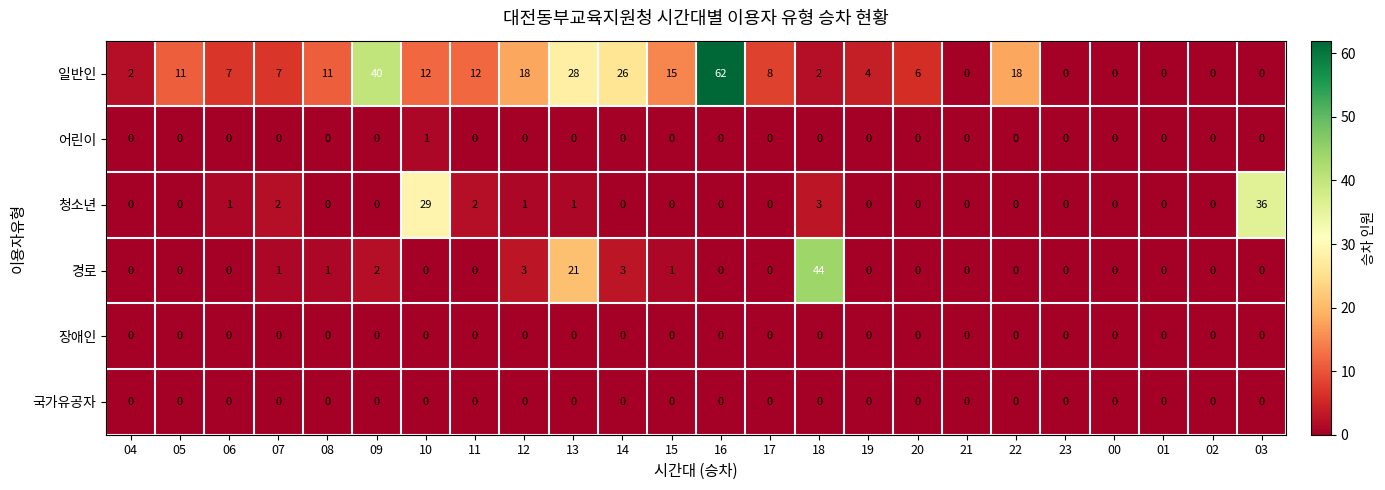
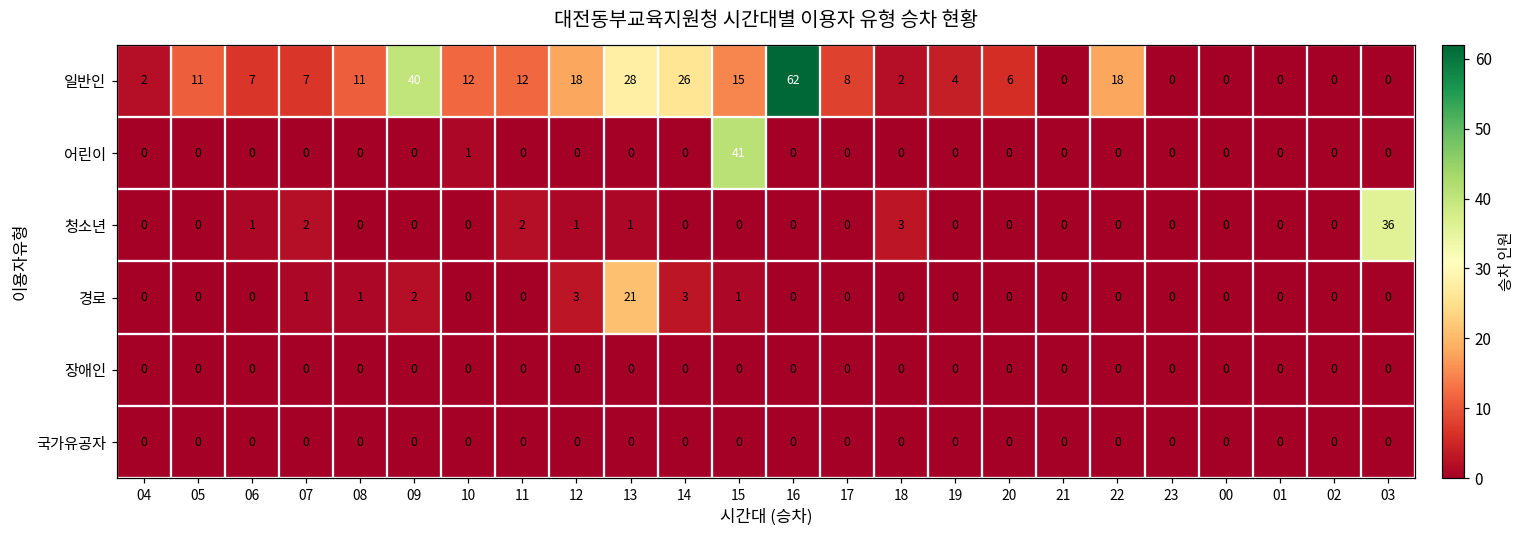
  {
    "일반인": {
      "04": 2,
      "05": 11,
      "06": 7,
      "07": 7,
      "08": 11,
      "09": 40,
      "10": 12,
      "11": 12,
      "12": 18,
      "13": 28,
      "14": 26,
      "15": 15,
      "16": 62,
      "17": 8,
      "18": 2,
      "19": 4,
      "20": 6,
      "21": 0,
      "22": 18,
      "23": 0,
      "00": 0,
      "01": 0,
      "02": 0,
      "03": 0
    },
    "어린이": {
      "04": 0,
      "05": 0,
      "06": 0,
      "07": 0,
      "08": 0,
      "09": 0,
      "10": 1,
      "11": 0,
      "12": 0,
      "13": 0,
      "14": 0,
-     "15": 0,
+     "15": 41,
      "16": 0,
      "17": 0,
      "18": 0,
      "19": 0,
      "20": 0,
      "21": 0,
      "22": 0,
      "23": 0,
      "00": 0,
      "01": 0,
      "02": 0,
      "03": 0
    },
    "청소년": {
      "04": 0,
      "05": 0,
      "06": 1,
      "07": 2,
      "08": 0,
      "09": 0,
-     "10": 29,
+     "10": 0,
      "11": 2,
      "12": 1,
      "13": 1,
      "14": 0,
      "15": 0,
      "16": 0,
      "17": 0,
      "18": 3,
      "19": 0,
      "20": 0,
      "21": 0,
      "22": 0,
      "23": 0,
      "00": 0,
      "01": 0,
      "02": 0,
      "03": 36
    },
    "경로": {
      "04": 0,
      "05": 0,
      "06": 0,
      "07": 1,
      "08": 1,
      "09": 2,
      "10": 0,
      "11": 0,
      "12": 3,
      "13": 21,
      "14": 3,
      "15": 1,
      "16": 0,
      "17": 0,
-     "18": 44,
+     "18": 0,
      "19": 0,
      "20": 0,
      "21": 0,
      "22": 0,
      "23": 0,
      "00": 0,
      "01": 0,
      "02": 0,
      "03": 0
    },
    "장애인": {
      "04": 0,
      "05": 0,
      "06": 0,
      "07": 0,
      "08": 0,
      "09": 0,
      "10": 0,
      "11": 0,
      "12": 0,
      "13": 0,
      "14": 0,
      "15": 0,
      "16": 0,
      "17": 0,
      "18": 0,
      "19": 0,
      "20": 0,
      "21": 0,
      "22": 0,
      "23": 0,
      "00": 0,
      "01": 0,
      "02": 0,
      "03": 0
    },
    "국가유공자": {
      "04": 0,
      "05": 0,
      "06": 0,
      "07": 0,
      "08": 0,
      "09": 0,
      "10": 0,
      "11": 0,
      "12": 0,
      "13": 0,
      "14": 0,
      "15": 0,
      "16": 0,
      "17": 0,
      "18": 0,
      "19": 0,
      "20": 0,
      "21": 0,
      "22": 0,
      "23": 0,
      "00": 0,
      "01": 0,
      "02": 0,
      "03": 0
    }
  }
